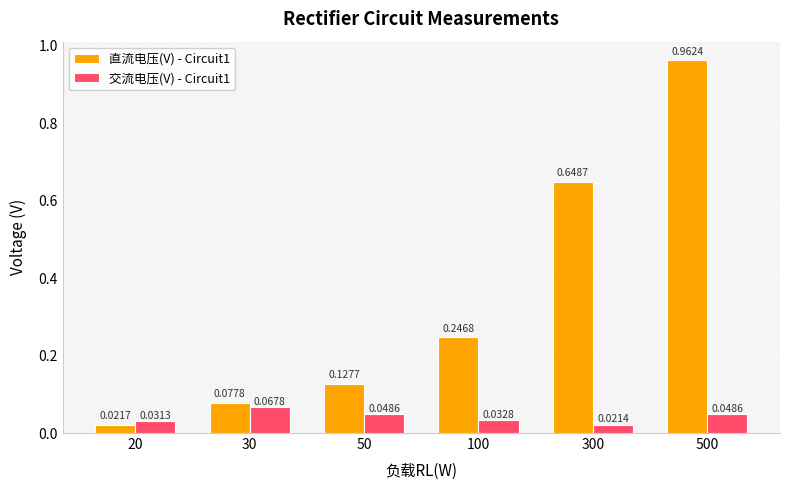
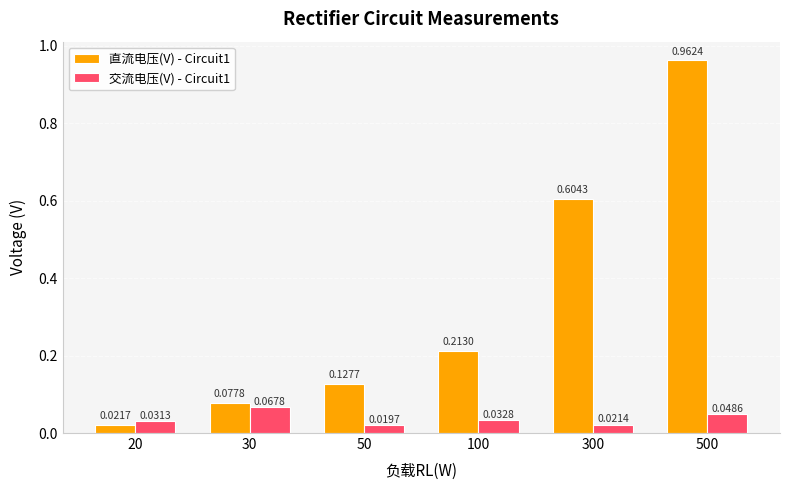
  {
    "直流电压(V) - Circuit1": {
      "20": 0.0217,
      "30": 0.0778,
      "50": 0.1277,
-     "100": 0.2468,
-     "300": 0.6487,
+     "100": 0.2130,
+     "300": 0.6043,
      "500": 0.9624
    },
    "交流电压(V) - Circuit1": {
      "20": 0.0313,
      "30": 0.0678,
-     "50": 0.0486,
+     "50": 0.0197,
      "100": 0.0328,
      "300": 0.0214,
      "500": 0.0486
    }
  }
